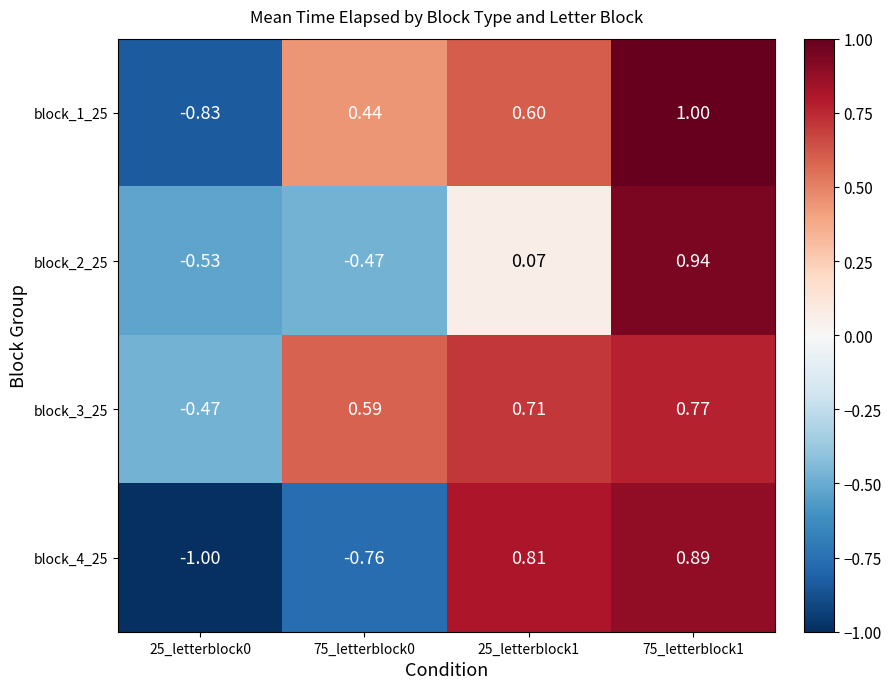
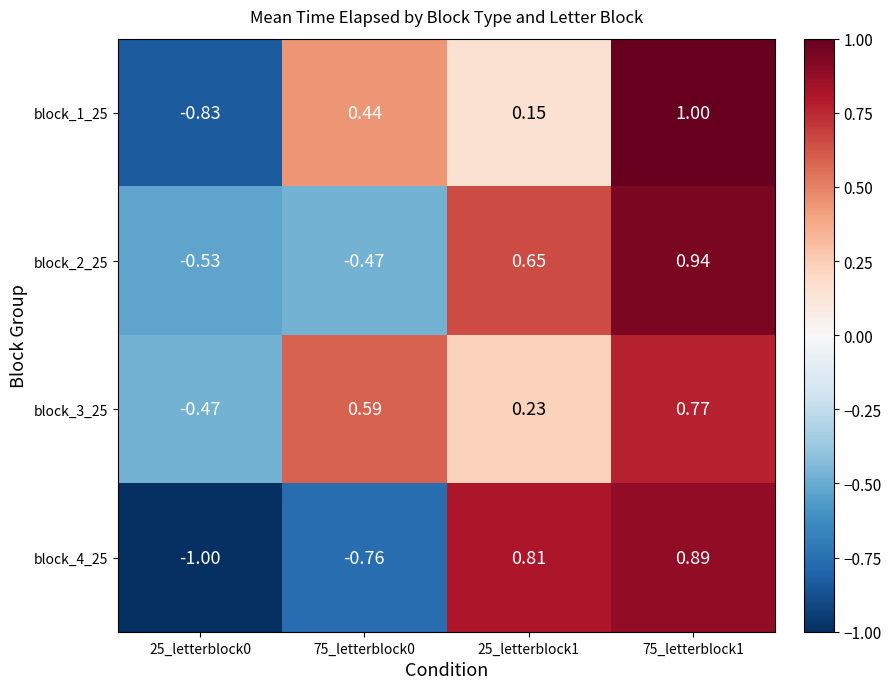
  {
    "block_1_25": {
      "25_letterblock0": -0.83,
      "75_letterblock0": 0.44,
-     "25_letterblock1": 0.60,
+     "25_letterblock1": 0.15,
      "75_letterblock1": 1.00
    },
    "block_2_25": {
      "25_letterblock0": -0.53,
      "75_letterblock0": -0.47,
-     "25_letterblock1": 0.07,
+     "25_letterblock1": 0.65,
      "75_letterblock1": 0.94
    },
    "block_3_25": {
      "25_letterblock0": -0.47,
      "75_letterblock0": 0.59,
-     "25_letterblock1": 0.71,
+     "25_letterblock1": 0.23,
      "75_letterblock1": 0.77
    },
    "block_4_25": {
      "25_letterblock0": -1.00,
      "75_letterblock0": -0.76,
      "25_letterblock1": 0.81,
      "75_letterblock1": 0.89
    }
  }
